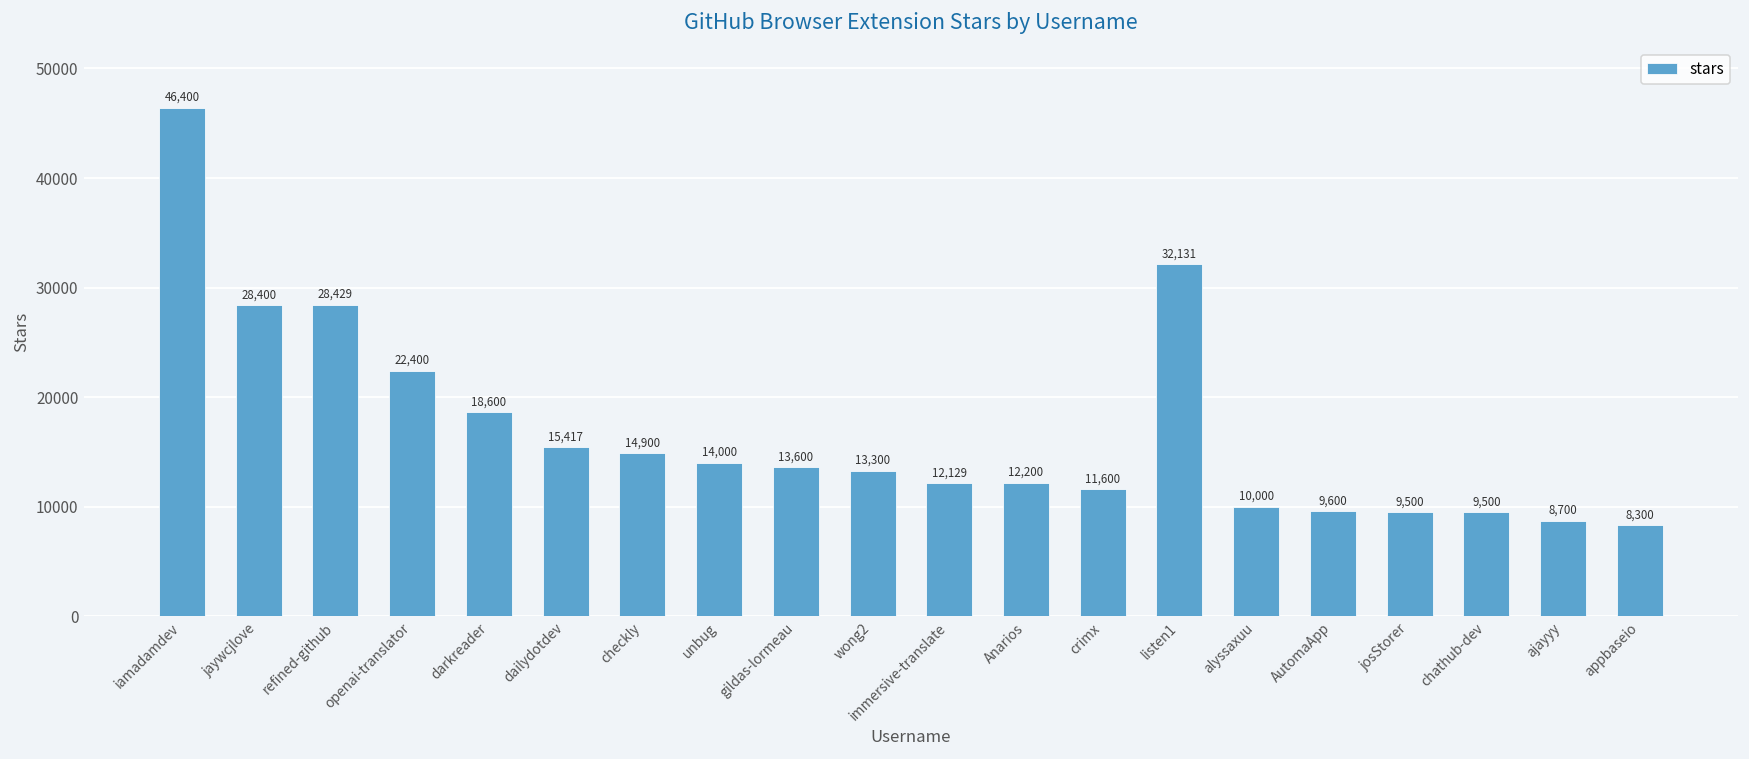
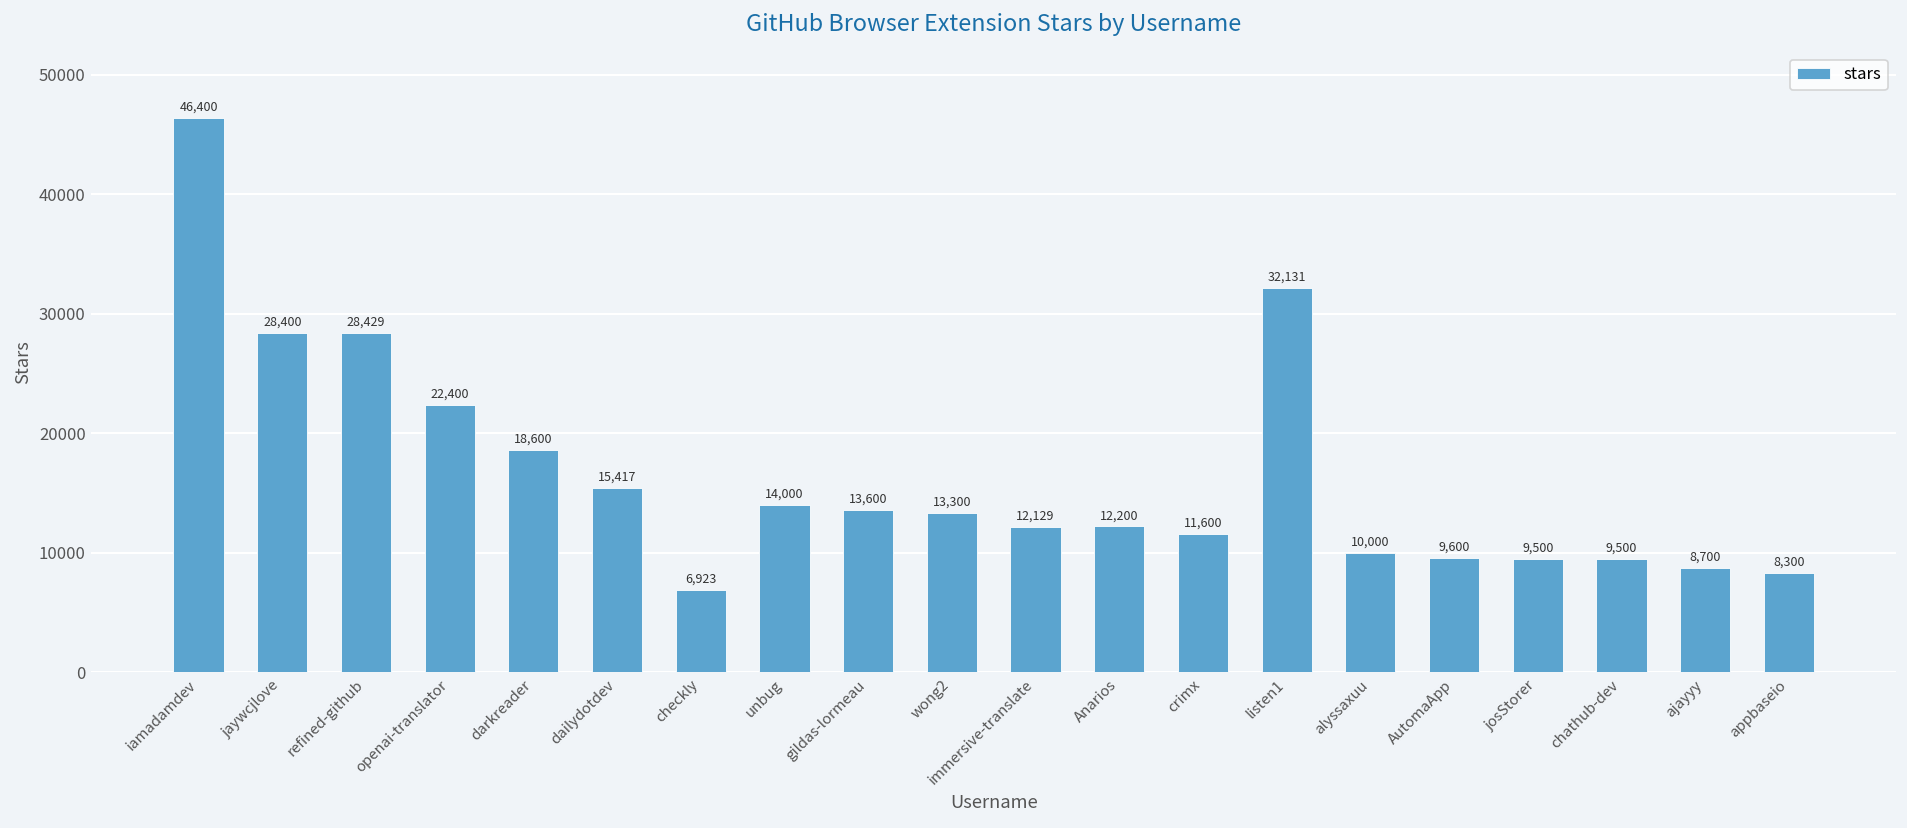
  {
    "iamadamdev": "46,400",
    "jaywcjlove": "28,400",
    "refined-github": "28,429",
    "openai-translator": "22,400",
    "darkreader": "18,600",
    "dailydotdev": "15,417",
-   "checkly": "14,900",
+   "checkly": "6,923",
    "unbug": "14,000",
    "gildas-lormeau": "13,600",
    "wong2": "13,300",
    "immersive-translate": "12,129",
    "Anarios": "12,200",
    "crimx": "11,600",
    "listen1": "32,131",
    "alyssaxuu": "10,000",
    "AutomaApp": "9,600",
    "josStorer": "9,500",
    "chathub-dev": "9,500",
    "ajayyy": "8,700",
    "appbaseio": "8,300"
  }
